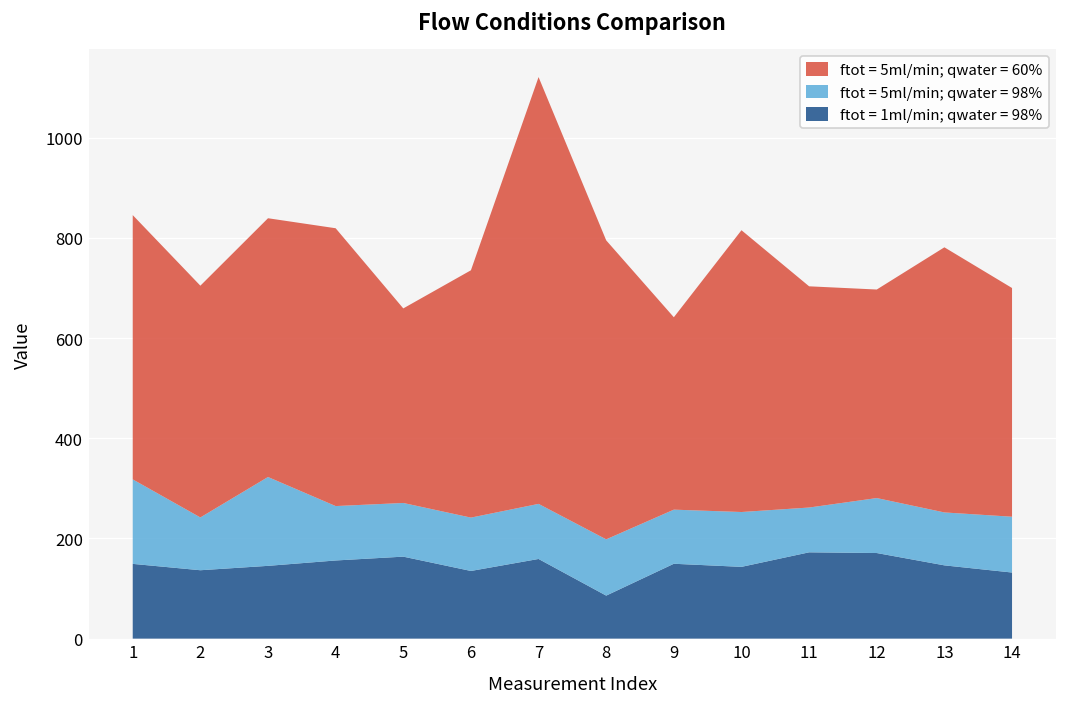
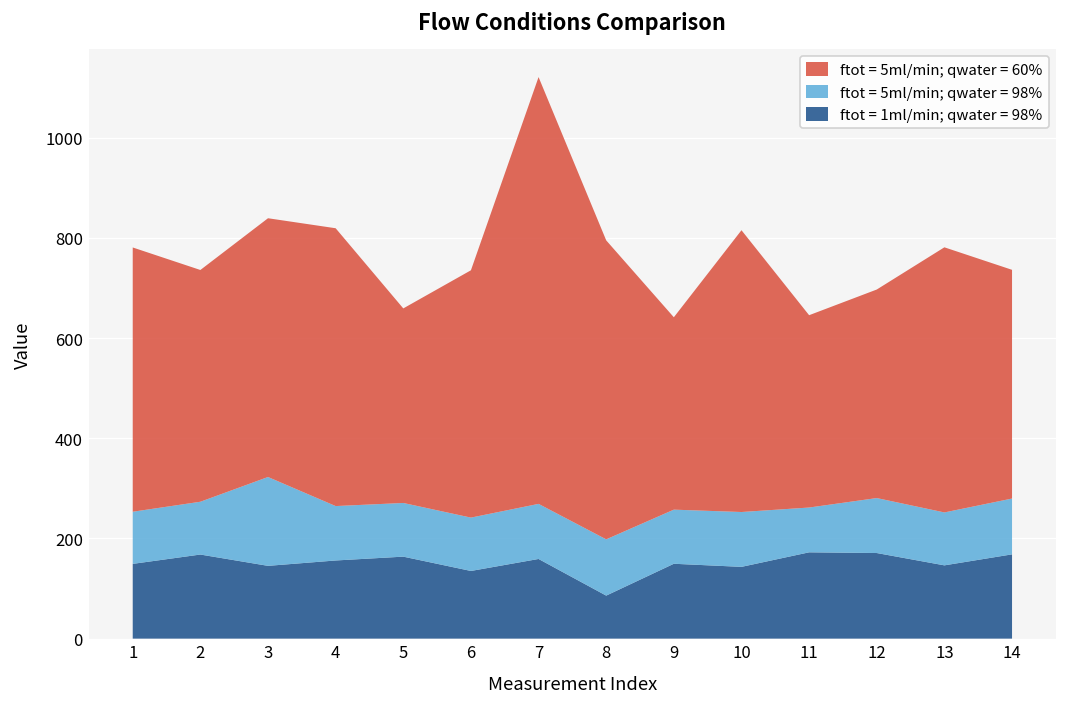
  {
    "ftot = 1ml/min; qwater = 98%": {
      "1": 150,
-     "2": 140,
+     "2": 170,
      "3": 150,
      "4": 160,
      "5": 160,
      "6": 140,
      "7": 160,
      "8": 90,
      "9": 150,
      "10": 140,
      "11": 170,
      "12": 170,
      "13": 150,
-     "14": 130
+     "14": 170
    },
    "ftot = 5ml/min; qwater = 98%": {
-     "1": 170,
+     "1": 100,
      "2": 110,
      "3": 180,
      "4": 110,
      "5": 110,
      "6": 110,
      "7": 110,
      "8": 110,
      "9": 110,
      "10": 110,
      "11": 90,
      "12": 110,
      "13": 110,
      "14": 110
    },
    "ftot = 5ml/min; qwater = 60%": {
      "1": 530,
      "2": 460,
      "3": 520,
      "4": 550,
      "5": 390,
      "6": 490,
      "7": 850,
      "8": 600,
      "9": 380,
      "10": 560,
-     "11": 440,
+     "11": 380,
      "12": 420,
      "13": 530,
      "14": 460
    }
  }
